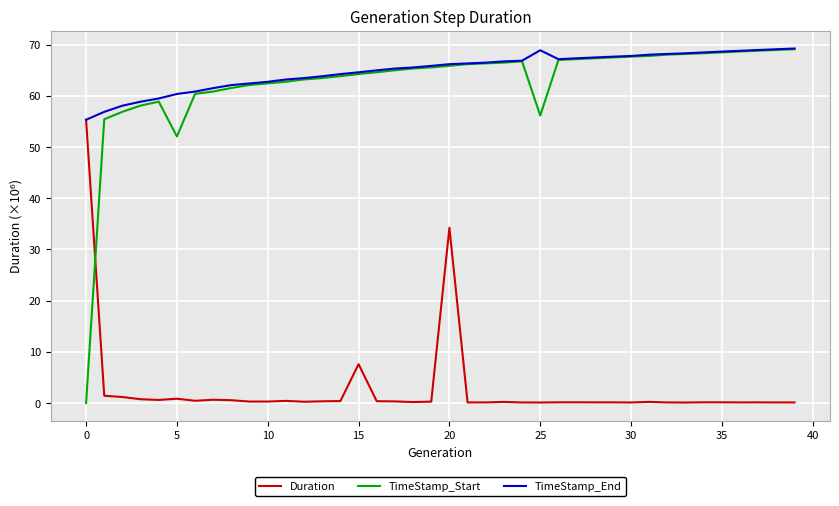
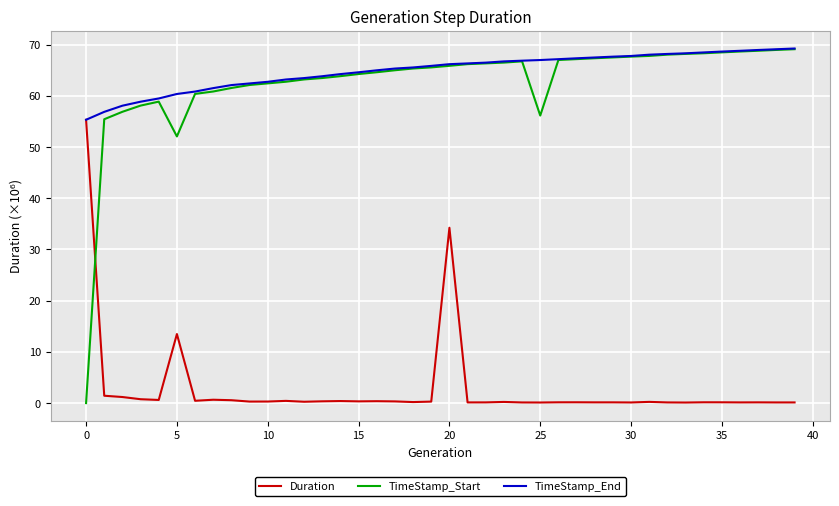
  {
    "Duration": {
-     "5": 1,
+     "5": 13,
      "10": 0,
-     "15": 8,
+     "15": 0,
      "20": 34,
      "25": 0,
      "30": 0,
      "35": 0
    },
    "TimeStamp_Start": {
      "0": 0,
      "5": 52,
      "25": 56
    },
    "TimeStamp_End": {
      "5": 60,
-     "25": 69
+     "25": 67
    }
  }
